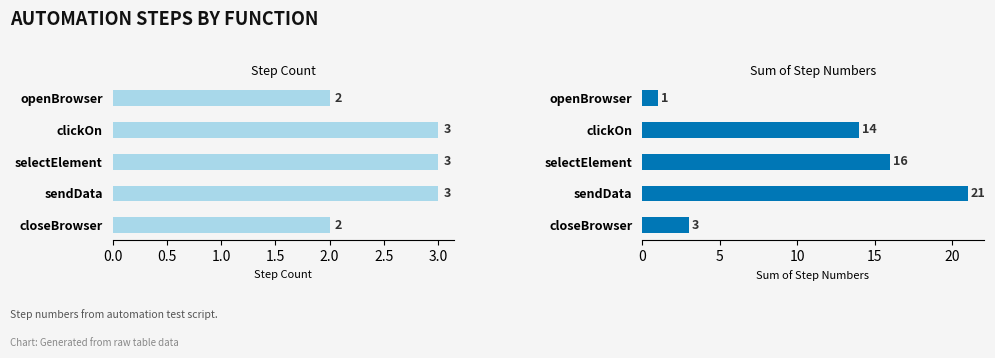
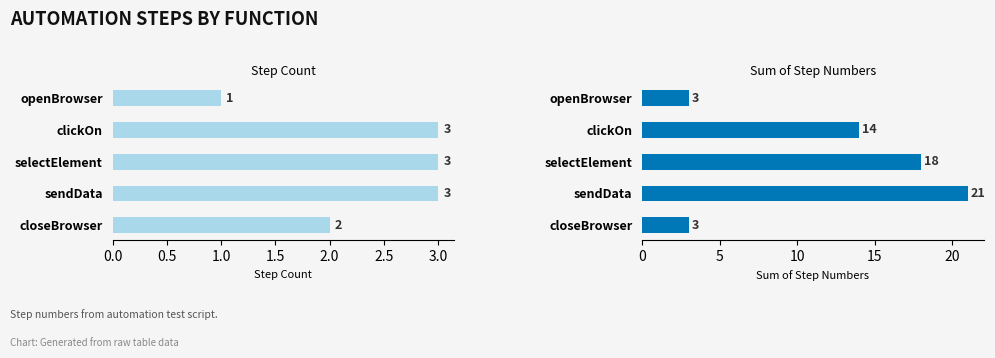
  {
    "Step Count": {
-     "openBrowser": 2,
+     "openBrowser": 1,
      "clickOn": 3,
      "selectElement": 3,
      "sendData": 3,
      "closeBrowser": 2
    },
    "Sum of Step Numbers": {
-     "openBrowser": 1,
+     "openBrowser": 3,
      "clickOn": 14,
-     "selectElement": 16,
+     "selectElement": 18,
      "sendData": 21,
      "closeBrowser": 3
    }
  }
